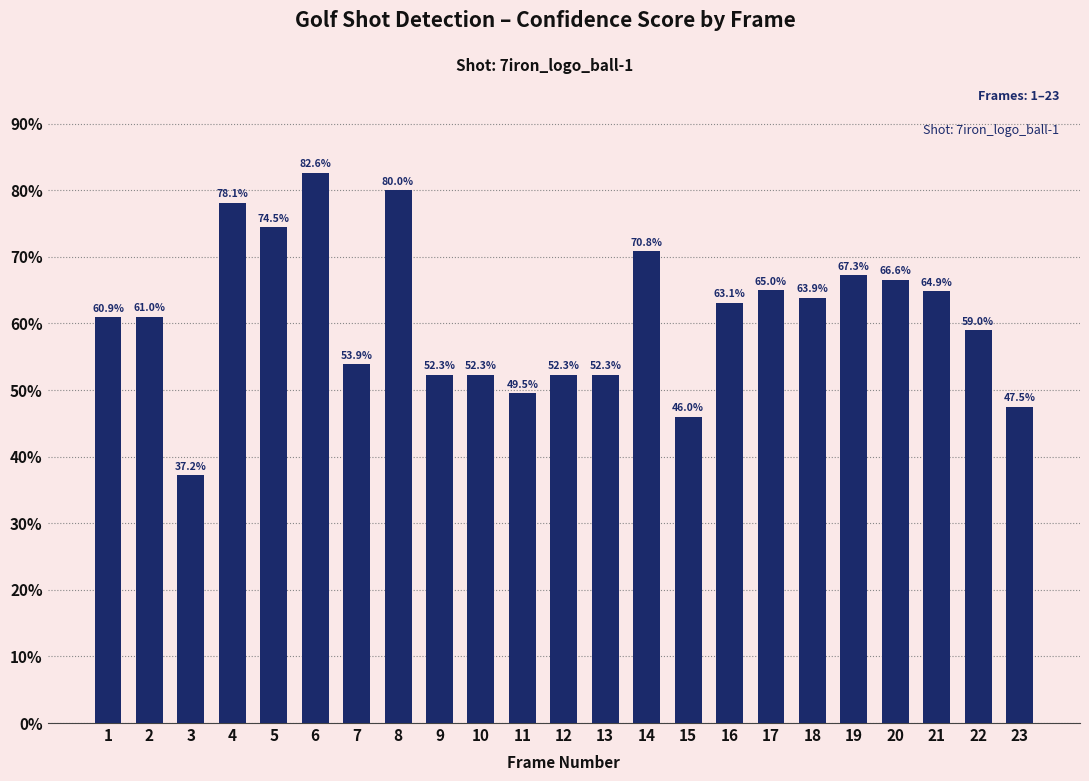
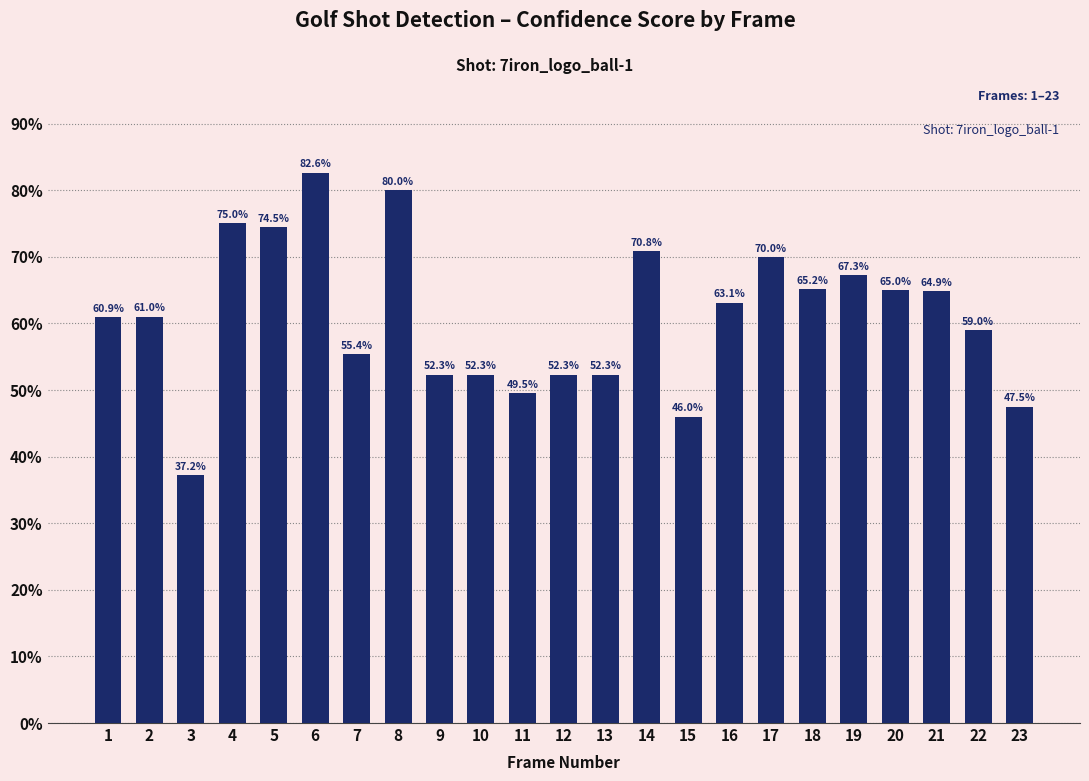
  {
    "1": "60.9%",
    "2": "61.0%",
    "3": "37.2%",
-   "4": "78.1%",
+   "4": "75.0%",
    "5": "74.5%",
    "6": "82.6%",
-   "7": "53.9%",
+   "7": "55.4%",
    "8": "80.0%",
    "9": "52.3%",
    "10": "52.3%",
    "11": "49.5%",
    "12": "52.3%",
    "13": "52.3%",
    "14": "70.8%",
    "15": "46.0%",
    "16": "63.1%",
-   "17": "65.0%",
-   "18": "63.9%",
+   "17": "70.0%",
+   "18": "65.2%",
    "19": "67.3%",
-   "20": "66.6%",
+   "20": "65.0%",
    "21": "64.9%",
    "22": "59.0%",
    "23": "47.5%"
  }
